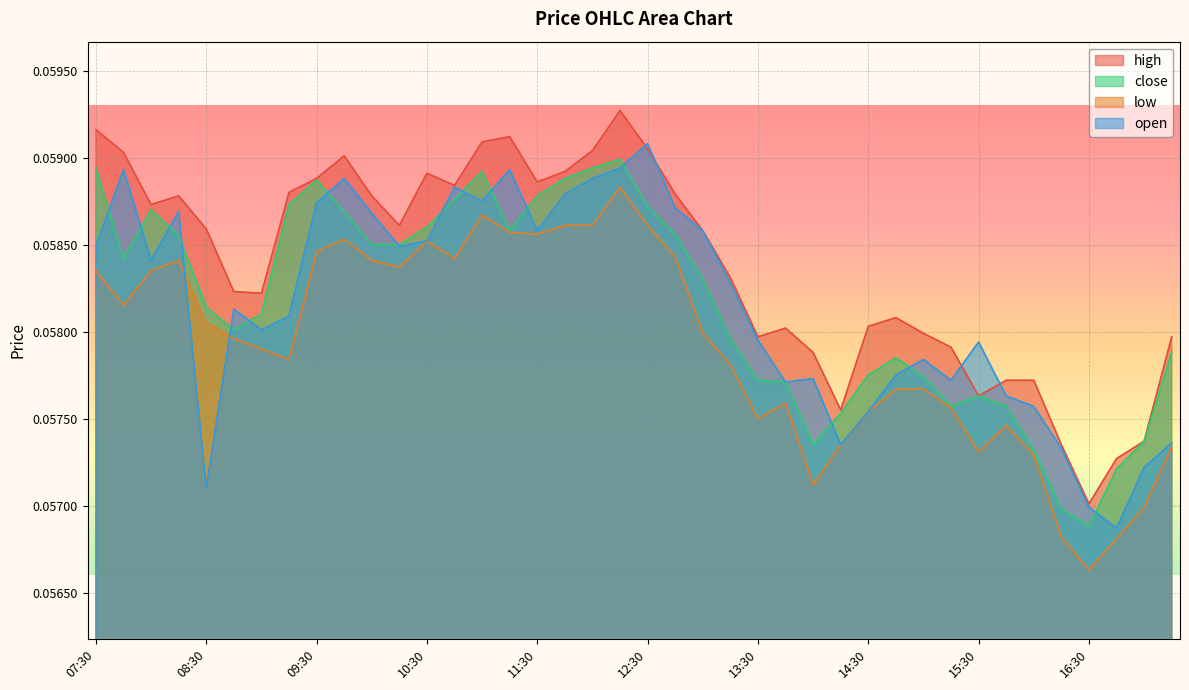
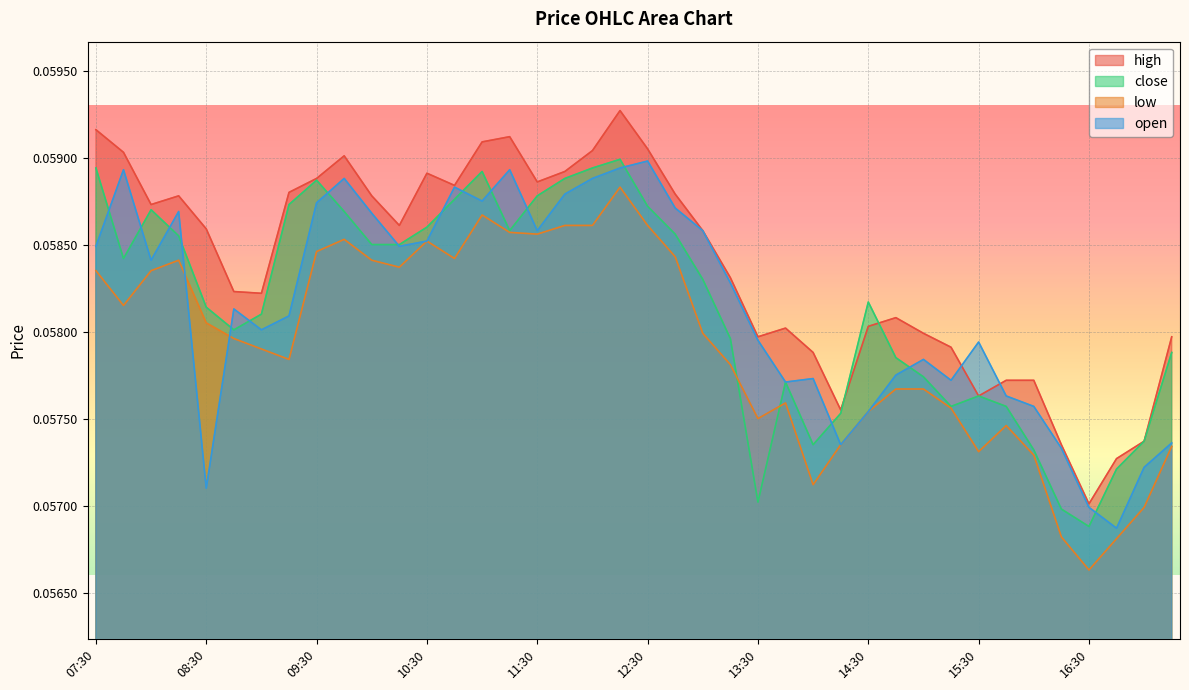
  {
    "close": {
      "07:30": 0.05894,
      "08:30": 0.05814,
      "10:30": 0.05860,
      "11:30": 0.05878,
      "12:30": 0.05872,
-     "13:30": 0.05772,
-     "14:30": 0.05775,
+     "13:30": 0.05702,
+     "14:30": 0.05817,
      "16:30": 0.05688
    },
    "open": {
      "07:30": 0.05849,
      "08:30": 0.05710,
      "09:30": 0.05874,
      "11:30": 0.05858,
-     "12:30": 0.05908,
+     "12:30": 0.05898,
      "13:30": 0.05795,
      "15:30": 0.05794,
      "16:30": 0.05699
    }
  }
